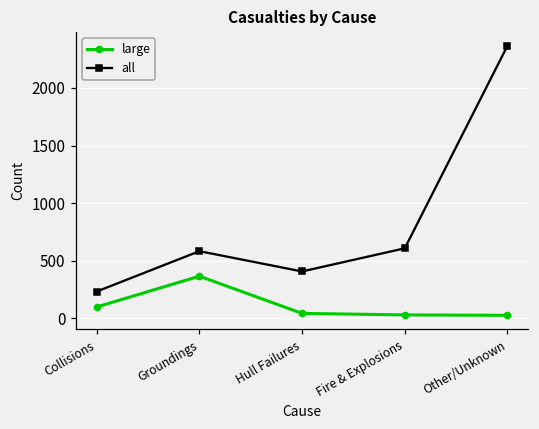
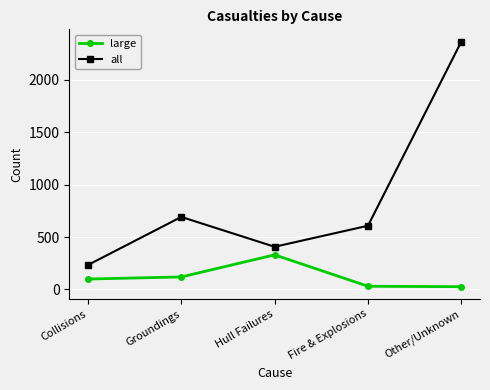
  {
    "large": {
      "Collisions": 100,
-     "Groundings": 370,
-     "Hull Failures": 40,
+     "Groundings": 120,
+     "Hull Failures": 330,
      "Fire & Explosions": 30,
      "Other/Unknown": 30
    },
    "all": {
      "Collisions": 230,
-     "Groundings": 580,
+     "Groundings": 690,
      "Hull Failures": 410,
      "Fire & Explosions": 610,
      "Other/Unknown": 2370
    }
  }
